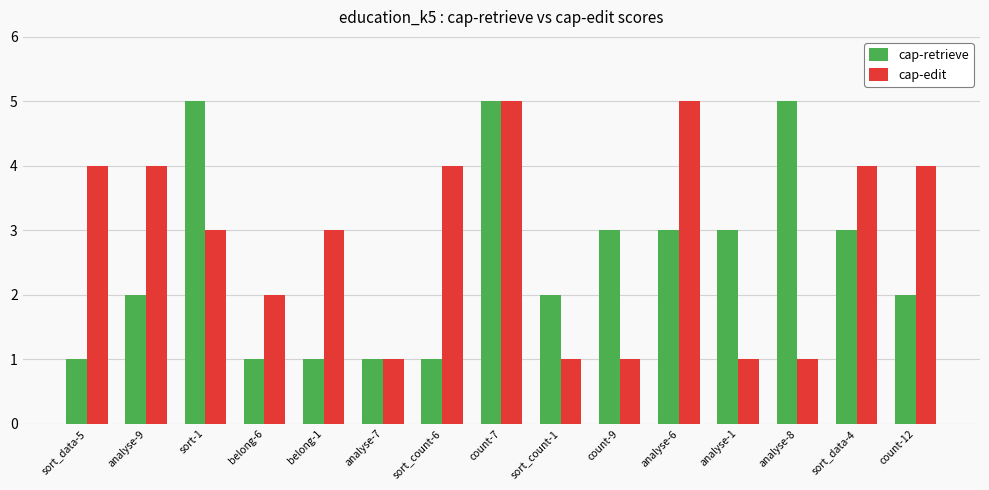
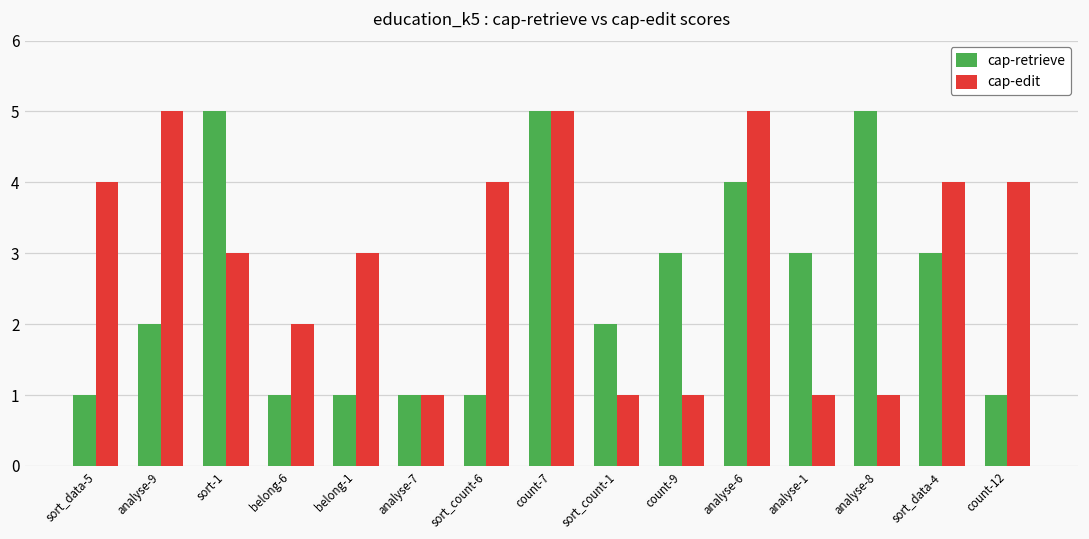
  {
    "cap-retrieve": {
      "sort_data-5": 1,
      "analyse-9": 2,
      "sort-1": 5,
      "belong-6": 1,
      "belong-1": 1,
      "analyse-7": 1,
      "sort_count-6": 1,
      "count-7": 5,
      "sort_count-1": 2,
      "count-9": 3,
-     "analyse-6": 3,
+     "analyse-6": 4,
      "analyse-1": 3,
      "analyse-8": 5,
      "sort_data-4": 3,
-     "count-12": 2
+     "count-12": 1
    },
    "cap-edit": {
      "sort_data-5": 4,
-     "analyse-9": 4,
+     "analyse-9": 5,
      "sort-1": 3,
      "belong-6": 2,
      "belong-1": 3,
      "analyse-7": 1,
      "sort_count-6": 4,
      "count-7": 5,
      "sort_count-1": 1,
      "count-9": 1,
      "analyse-6": 5,
      "analyse-1": 1,
      "analyse-8": 1,
      "sort_data-4": 4,
      "count-12": 4
    }
  }
